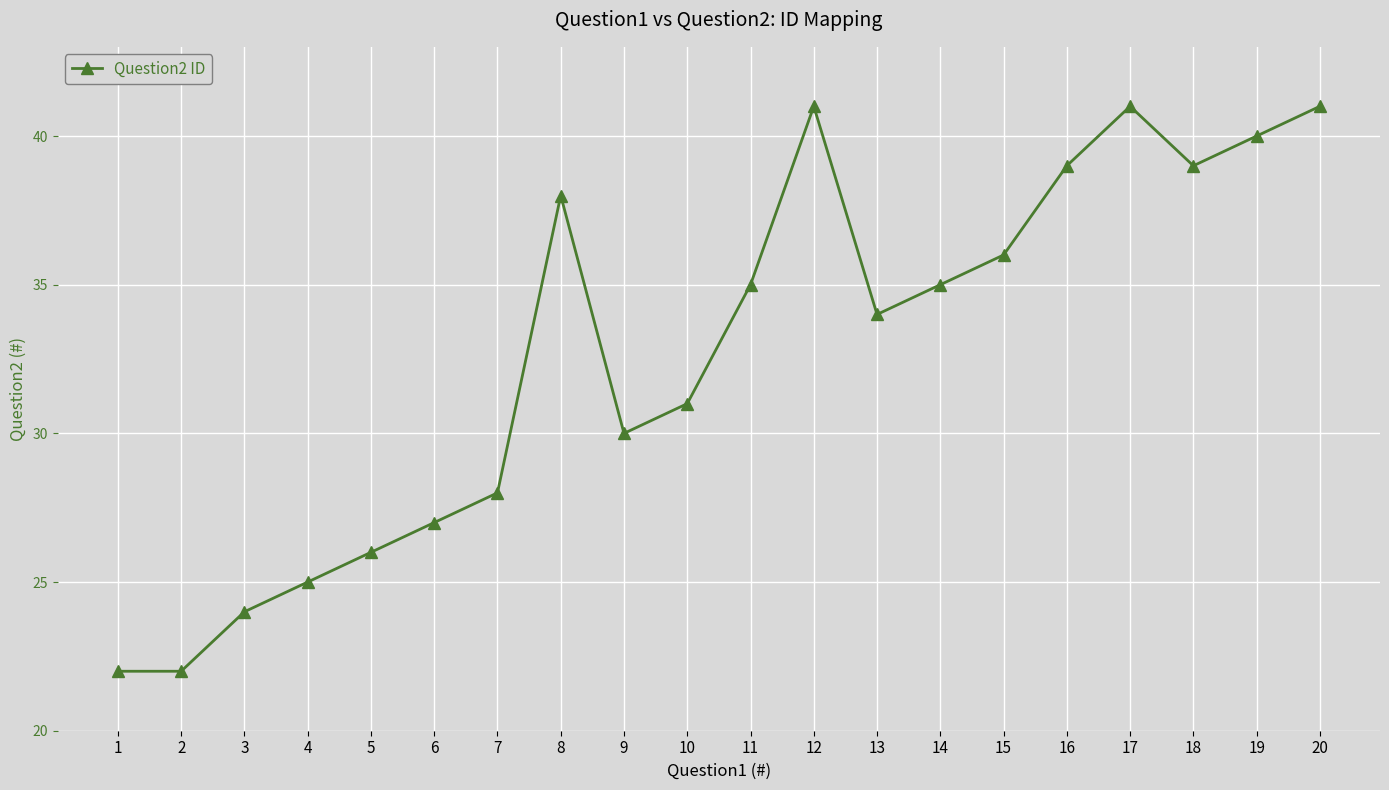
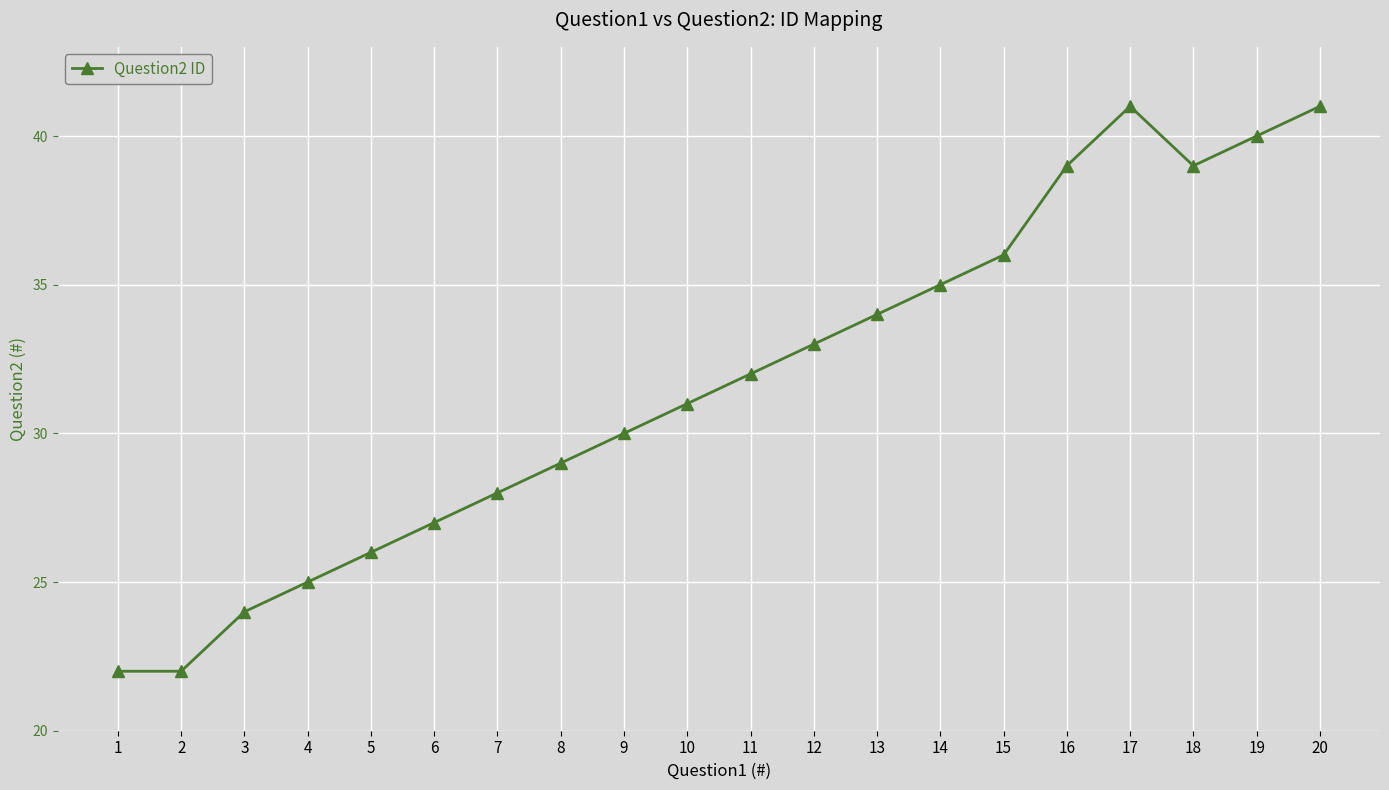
  {
    "1": 22,
    "2": 22,
    "3": 24,
    "4": 25,
    "5": 26,
    "6": 27,
    "7": 28,
-   "8": 38,
+   "8": 29,
    "9": 30,
    "10": 31,
-   "11": 35,
-   "12": 41,
+   "11": 32,
+   "12": 33,
    "13": 34,
    "14": 35,
    "15": 36,
    "16": 39,
    "17": 41,
    "18": 39,
    "19": 40,
    "20": 41
  }
